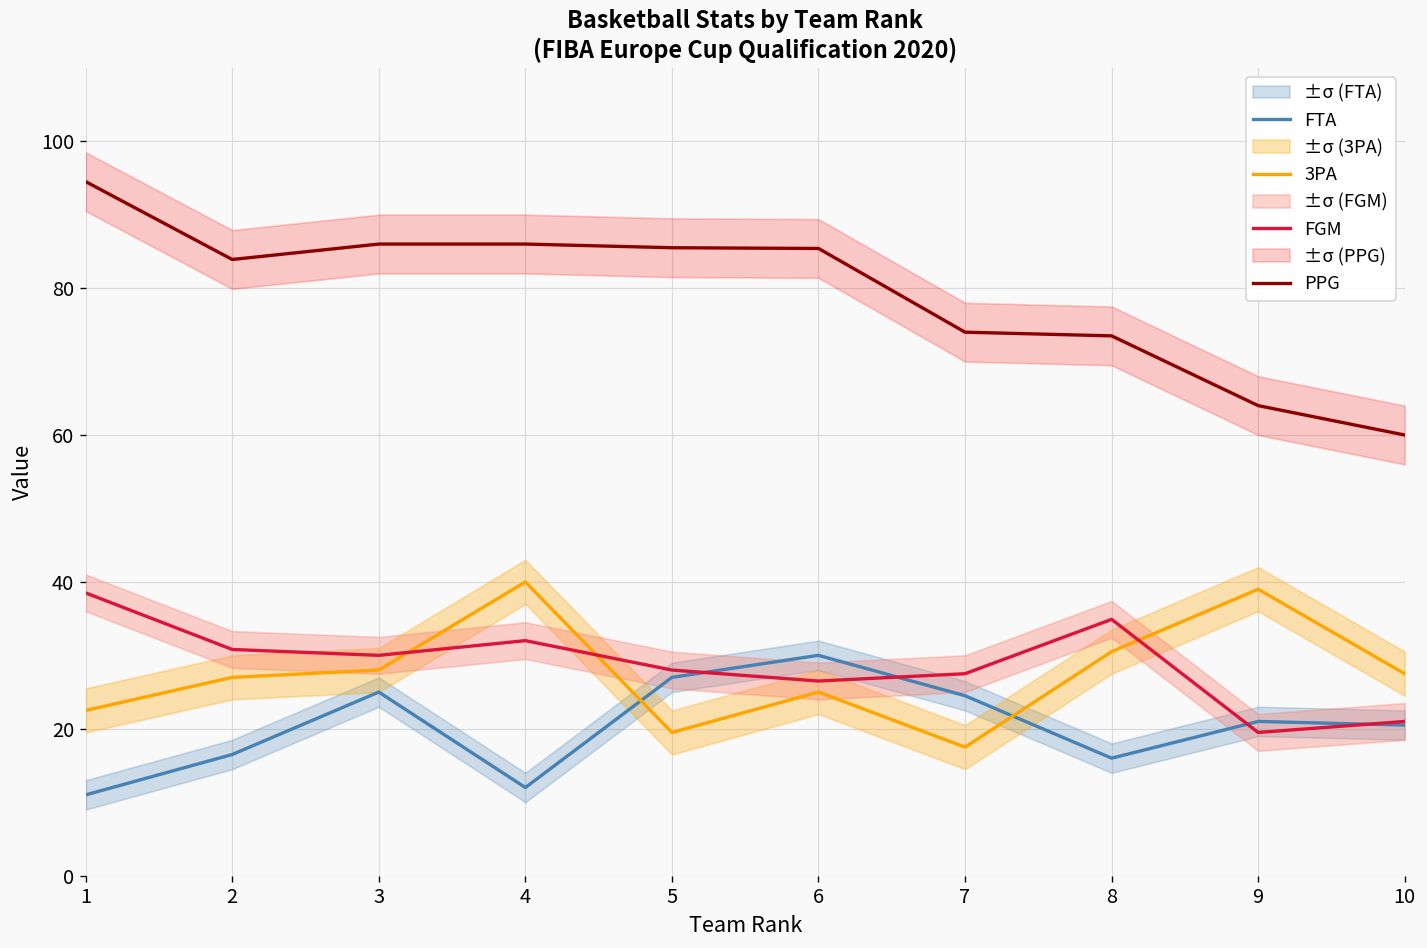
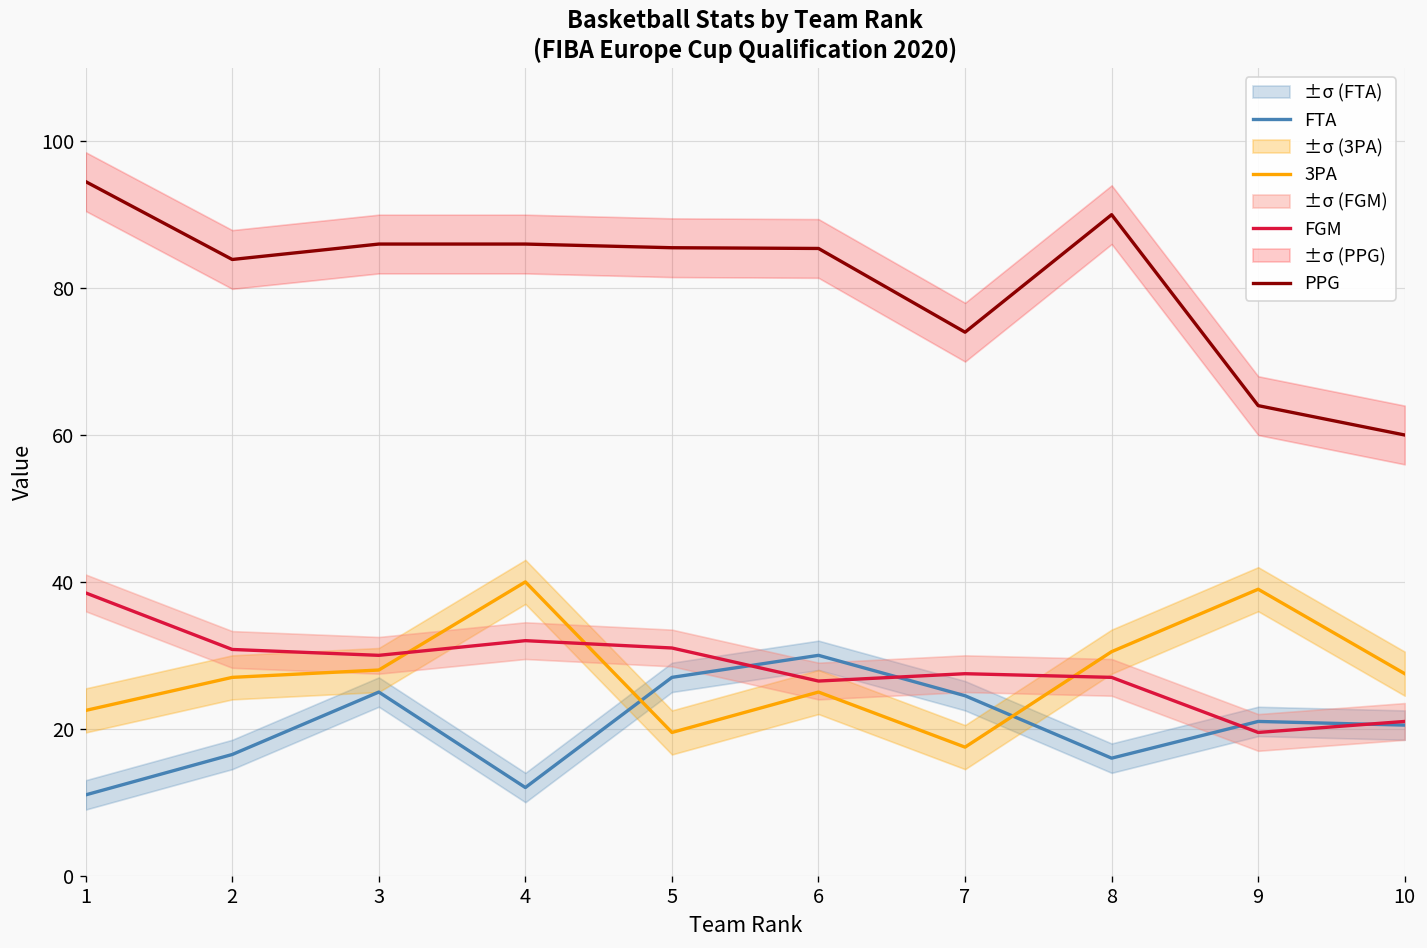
  {
    "FGM": {
      "1": 39,
      "2": 31,
      "3": 30,
      "4": 32,
-     "5": 28,
+     "5": 31,
      "6": 27,
      "7": 28,
-     "8": 35,
+     "8": 27,
      "9": 20,
      "10": 21
    },
    "PPG": {
      "1": 95,
      "2": 84,
      "3": 86,
      "4": 86,
      "5": 86,
      "6": 85,
      "7": 74,
-     "8": 74,
+     "8": 90,
      "9": 64,
      "10": 60
    }
  }
